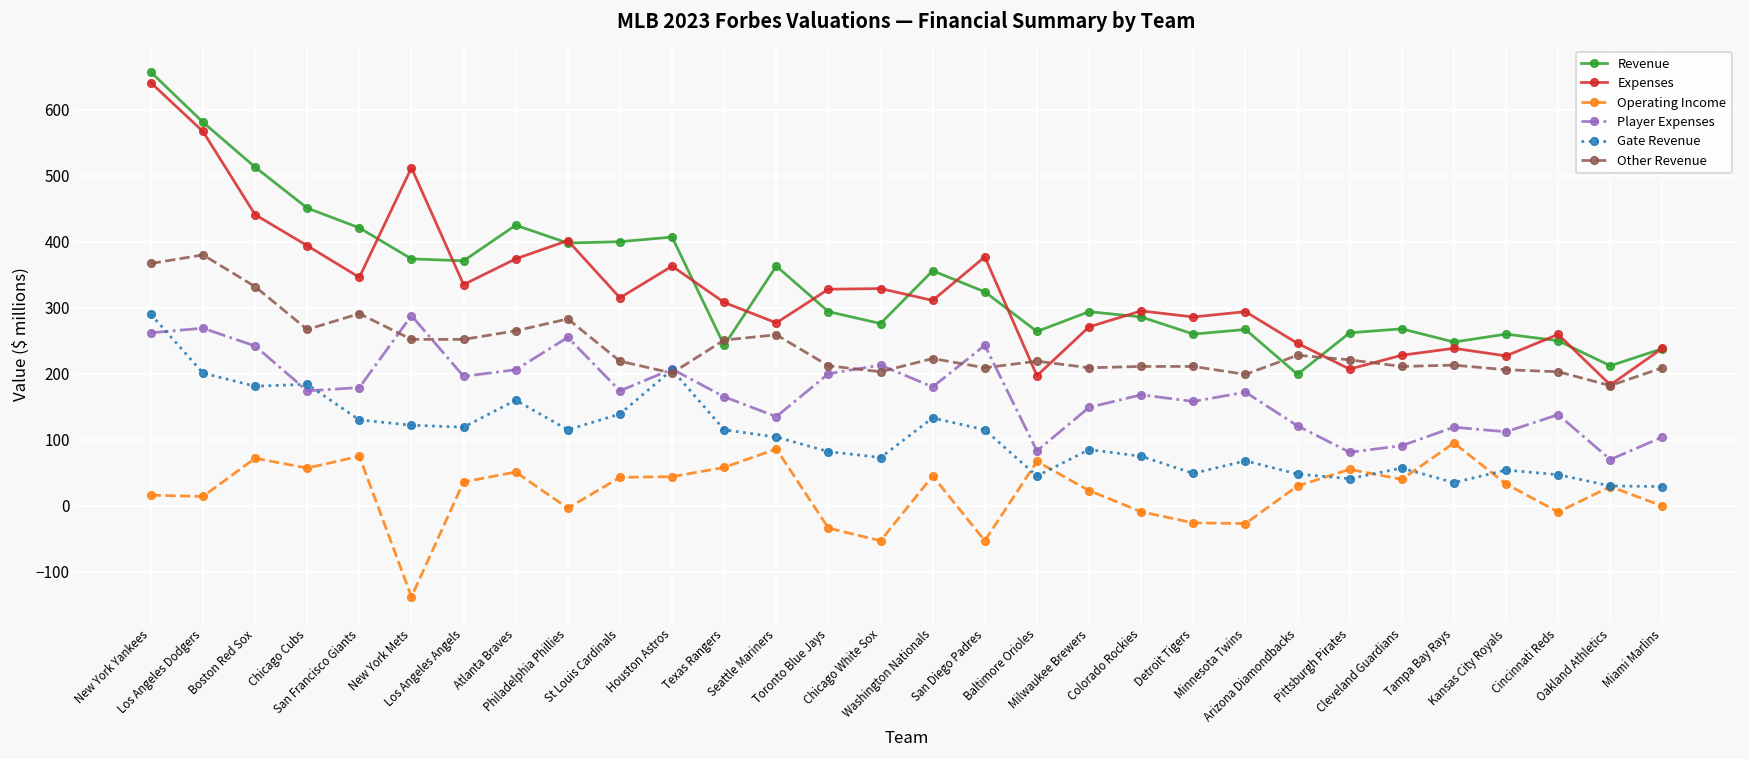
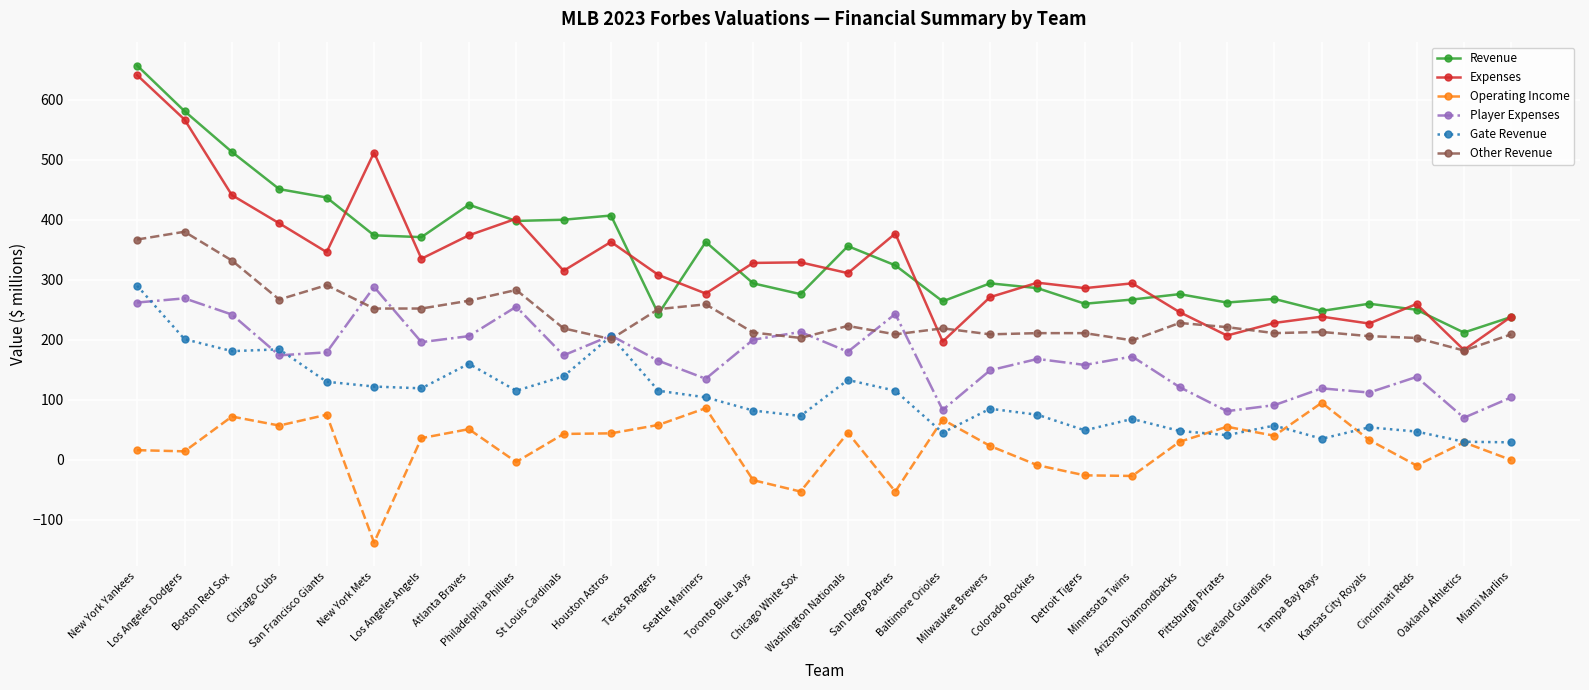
  {
    "Revenue": {
      "New York Yankees": 660,
      "Los Angeles Dodgers": 580,
      "Boston Red Sox": 510,
      "Chicago Cubs": 450,
-     "San Francisco Giants": 420,
+     "San Francisco Giants": 440,
      "New York Mets": 370,
      "Los Angeles Angels": 370,
      "Atlanta Braves": 430,
      "St Louis Cardinals": 400,
      "Houston Astros": 410,
      "Texas Rangers": 240,
      "Seattle Mariners": 360,
      "Toronto Blue Jays": 290,
      "Chicago White Sox": 280,
      "Washington Nationals": 360,
      "San Diego Padres": 320,
      "Baltimore Orioles": 260,
      "Milwaukee Brewers": 290,
      "Colorado Rockies": 290,
      "Detroit Tigers": 260,
      "Minnesota Twins": 270,
-     "Arizona Diamondbacks": 200,
+     "Arizona Diamondbacks": 280,
      "Pittsburgh Pirates": 260,
      "Cleveland Guardians": 270,
      "Tampa Bay Rays": 250,
      "Kansas City Royals": 260,
      "Cincinnati Reds": 250,
      "Oakland Athletics": 210
    },
    "Expenses": {
      "New York Yankees": 640,
      "Los Angeles Dodgers": 570,
      "Boston Red Sox": 440,
      "Chicago Cubs": 390,
      "San Francisco Giants": 350,
      "New York Mets": 510,
      "Los Angeles Angels": 340,
      "Atlanta Braves": 370,
      "St Louis Cardinals": 320,
      "Houston Astros": 360,
      "Texas Rangers": 310,
      "Seattle Mariners": 280,
      "Toronto Blue Jays": 330,
      "Chicago White Sox": 330,
      "Washington Nationals": 310,
      "San Diego Padres": 380,
      "Baltimore Orioles": 200,
      "Milwaukee Brewers": 270,
      "Colorado Rockies": 300,
      "Detroit Tigers": 290,
      "Minnesota Twins": 290,
      "Arizona Diamondbacks": 250,
      "Pittsburgh Pirates": 210,
      "Cleveland Guardians": 230,
      "Tampa Bay Rays": 240,
      "Kansas City Royals": 230,
      "Cincinnati Reds": 260
    },
    "Operating Income": {
      "New York Yankees": 20,
      "Los Angeles Dodgers": 10,
      "Boston Red Sox": 70,
      "Chicago Cubs": 60,
      "San Francisco Giants": 80,
      "New York Mets": -140,
      "Los Angeles Angels": 40,
      "Atlanta Braves": 50,
      "Philadelphia Phillies": 0,
      "St Louis Cardinals": 40,
      "Houston Astros": 40,
      "Texas Rangers": 60,
      "Seattle Mariners": 90,
      "Toronto Blue Jays": -30,
      "Chicago White Sox": -50,
      "Washington Nationals": 50,
      "San Diego Padres": -50,
      "Baltimore Orioles": 70,
      "Milwaukee Brewers": 20,
      "Colorado Rockies": -10,
      "Detroit Tigers": -30,
      "Minnesota Twins": -30,
      "Arizona Diamondbacks": 30,
      "Pittsburgh Pirates": 60,
      "Cleveland Guardians": 40,
      "Tampa Bay Rays": 100,
      "Kansas City Royals": 30,
      "Cincinnati Reds": -10,
      "Miami Marlins": 0
    },
    "Player Expenses": {
      "New York Yankees": 260,
      "Los Angeles Dodgers": 270,
      "Boston Red Sox": 240,
      "Chicago Cubs": 170,
      "San Francisco Giants": 180,
      "New York Mets": 290,
      "Los Angeles Angels": 200,
      "Atlanta Braves": 210,
      "Philadelphia Phillies": 260,
      "St Louis Cardinals": 170,
      "Texas Rangers": 170,
      "Seattle Mariners": 140,
      "Toronto Blue Jays": 200,
      "Chicago White Sox": 210,
      "Washington Nationals": 180,
      "San Diego Padres": 240,
      "Baltimore Orioles": 80,
      "Milwaukee Brewers": 150,
      "Colorado Rockies": 170,
      "Detroit Tigers": 160,
      "Minnesota Twins": 170,
      "Arizona Diamondbacks": 120,
      "Pittsburgh Pirates": 80,
      "Cleveland Guardians": 90,
      "Tampa Bay Rays": 120,
      "Kansas City Royals": 110,
      "Cincinnati Reds": 140,
      "Oakland Athletics": 70,
      "Miami Marlins": 100
    },
    "Gate Revenue": {
      "New York Yankees": 290,
      "Los Angeles Dodgers": 200,
      "Boston Red Sox": 180,
      "Chicago Cubs": 180,
      "San Francisco Giants": 130,
      "New York Mets": 120,
      "Los Angeles Angels": 120,
      "Atlanta Braves": 160,
      "Philadelphia Phillies": 120,
      "St Louis Cardinals": 140,
      "Texas Rangers": 120,
      "Seattle Mariners": 100,
      "Toronto Blue Jays": 80,
      "Chicago White Sox": 70,
      "Washington Nationals": 130,
      "San Diego Padres": 120,
      "Baltimore Orioles": 50,
      "Milwaukee Brewers": 90,
      "Colorado Rockies": 80,
      "Detroit Tigers": 50,
      "Minnesota Twins": 70,
      "Arizona Diamondbacks": 50,
      "Pittsburgh Pirates": 40,
      "Cleveland Guardians": 60,
      "Tampa Bay Rays": 40,
      "Kansas City Royals": 50,
      "Cincinnati Reds": 50,
      "Miami Marlins": 30
    },
    "Other Revenue": {
      "New York Yankees": 370,
      "Los Angeles Dodgers": 380,
      "Boston Red Sox": 330,
      "Chicago Cubs": 270,
      "San Francisco Giants": 290,
      "New York Mets": 250,
      "Los Angeles Angels": 250,
      "Atlanta Braves": 270,
      "Philadelphia Phillies": 280,
      "St Louis Cardinals": 220,
      "Houston Astros": 200,
      "Texas Rangers": 250,
      "Seattle Mariners": 260,
      "Toronto Blue Jays": 210,
      "Chicago White Sox": 200,
      "Washington Nationals": 220,
      "San Diego Padres": 210,
      "Baltimore Orioles": 220,
      "Milwaukee Brewers": 210,
      "Colorado Rockies": 210,
      "Detroit Tigers": 210,
      "Minnesota Twins": 200,
      "Arizona Diamondbacks": 230,
      "Pittsburgh Pirates": 220,
      "Cleveland Guardians": 210,
      "Tampa Bay Rays": 210,
      "Kansas City Royals": 210,
      "Cincinnati Reds": 200,
      "Miami Marlins": 210
    }
  }
